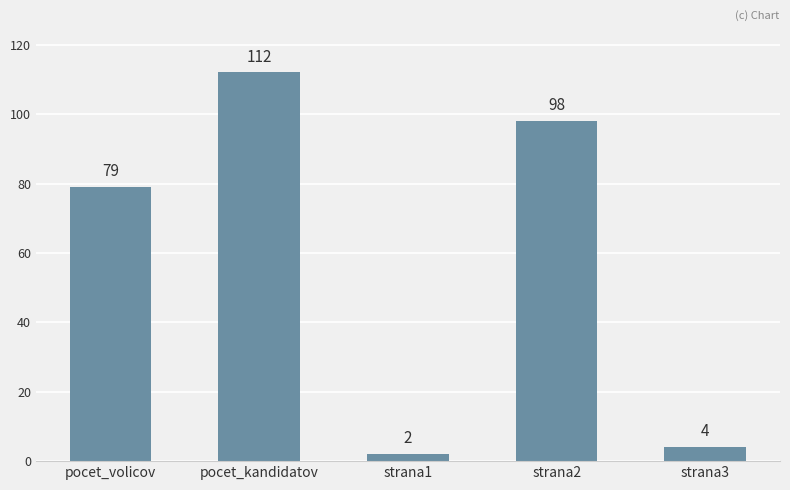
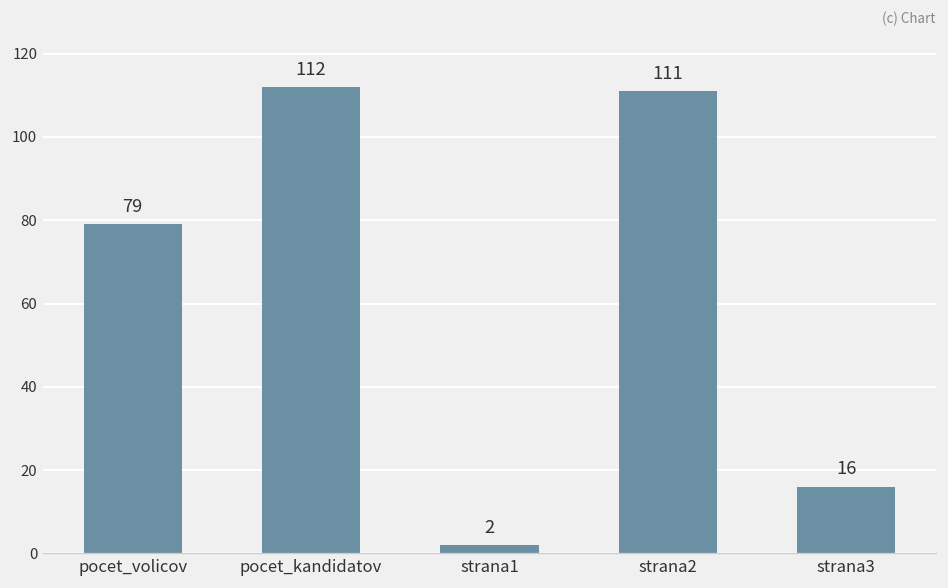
  {
    "pocet_volicov": 79,
    "pocet_kandidatov": 112,
    "strana1": 2,
-   "strana2": 98,
-   "strana3": 4
+   "strana2": 111,
+   "strana3": 16
  }
